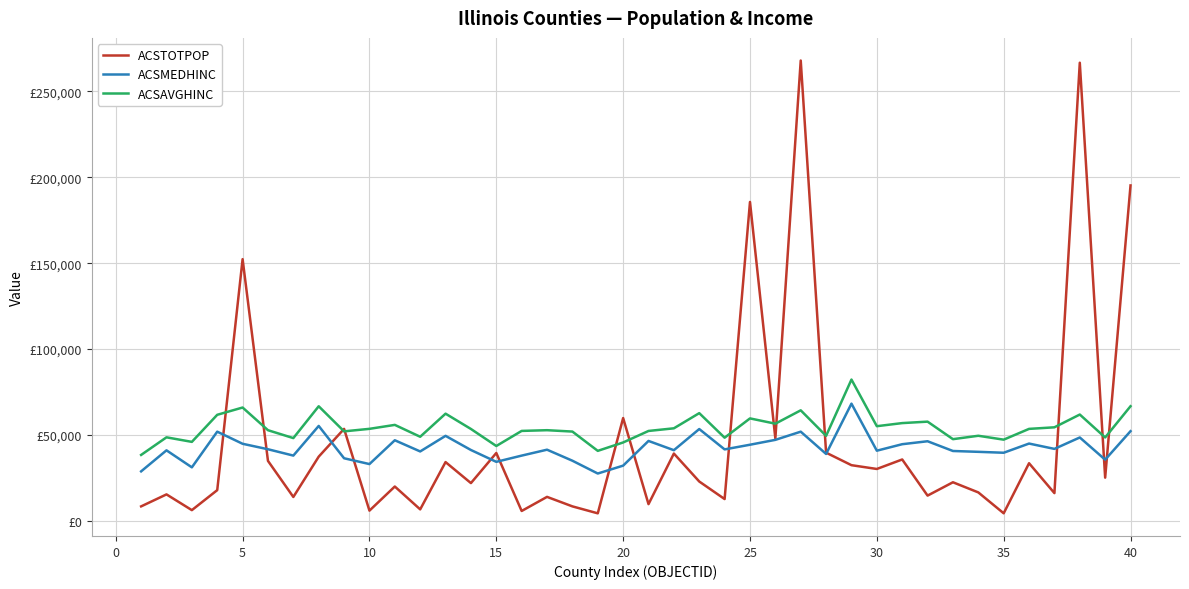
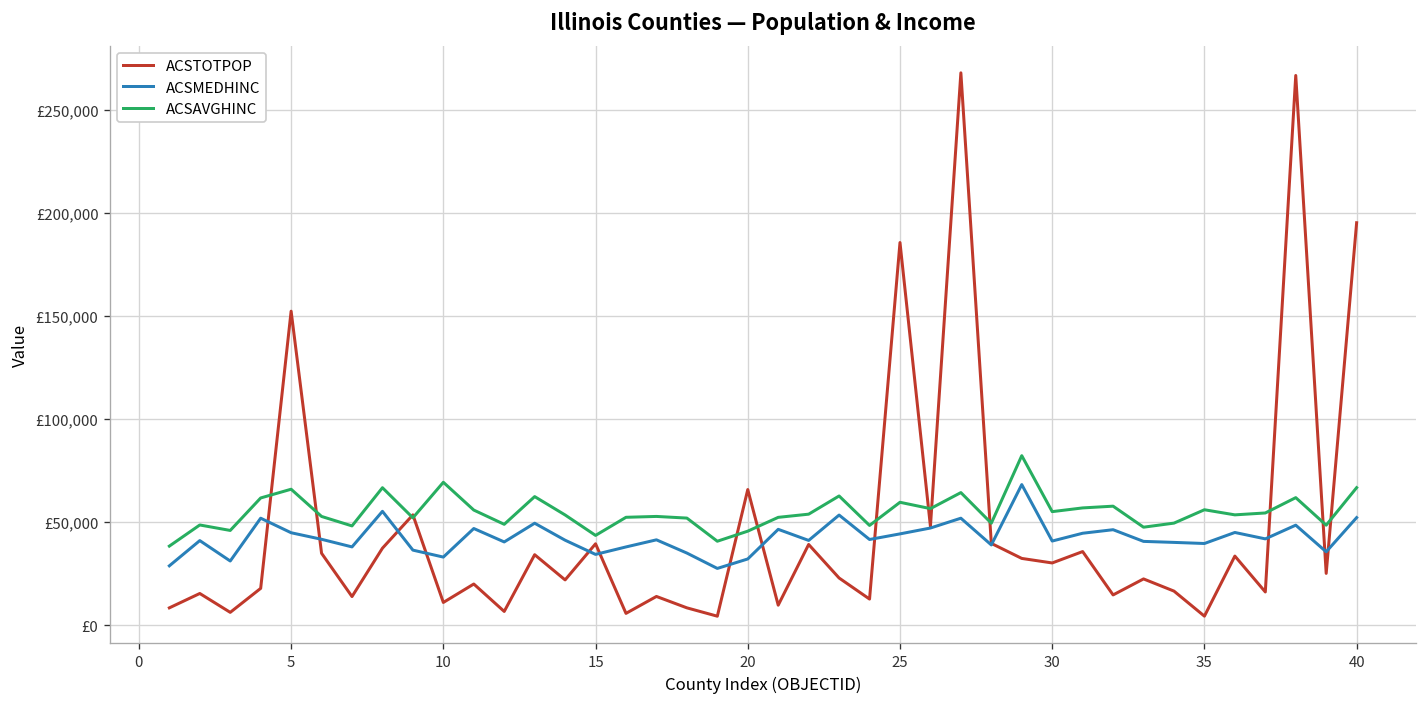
  {
    "ACSTOTPOP": {
      "5": "£152,000",
-     "10": "£6,000",
+     "10": "£11,000",
      "15": "£40,000",
-     "20": "£60,000",
+     "20": "£66,000",
      "25": "£186,000",
      "30": "£30,000",
      "35": "£4,000",
      "40": "£195,000"
    },
    "ACSMEDHINC": {
      "5": "£45,000",
      "10": "£33,000",
      "15": "£34,000",
      "20": "£32,000",
      "25": "£44,000",
      "30": "£41,000",
      "35": "£40,000",
      "40": "£52,000"
    },
    "ACSAVGHINC": {
      "5": "£66,000",
-     "10": "£54,000",
+     "10": "£69,000",
      "15": "£44,000",
      "20": "£46,000",
      "25": "£60,000",
      "30": "£55,000",
-     "35": "£47,000",
+     "35": "£56,000",
      "40": "£67,000"
    }
  }
